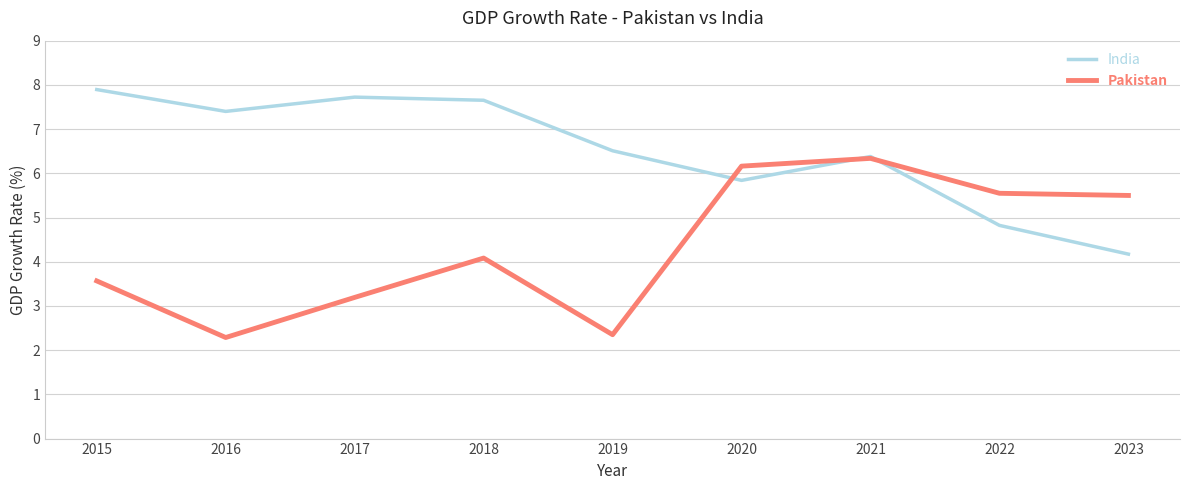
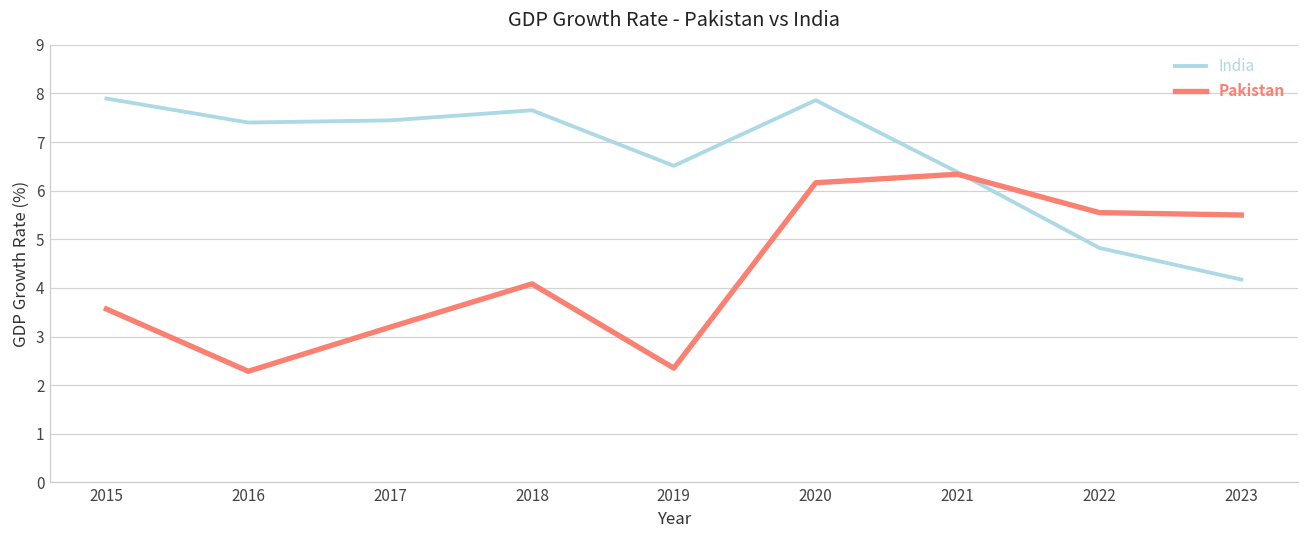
  {
    "India": {
      "2015": 7.9,
      "2016": 7.4,
-     "2017": 7.7,
+     "2017": 7.4,
      "2018": 7.7,
      "2019": 6.5,
-     "2020": 5.8,
+     "2020": 7.9,
      "2022": 4.8,
      "2023": 4.2
    },
    "Pakistan": {
      "2015": 3.6,
      "2016": 2.3,
      "2017": 3.2,
      "2018": 4.1,
      "2019": 2.4,
      "2020": 6.2,
      "2022": 5.5,
      "2023": 5.5
    }
  }
